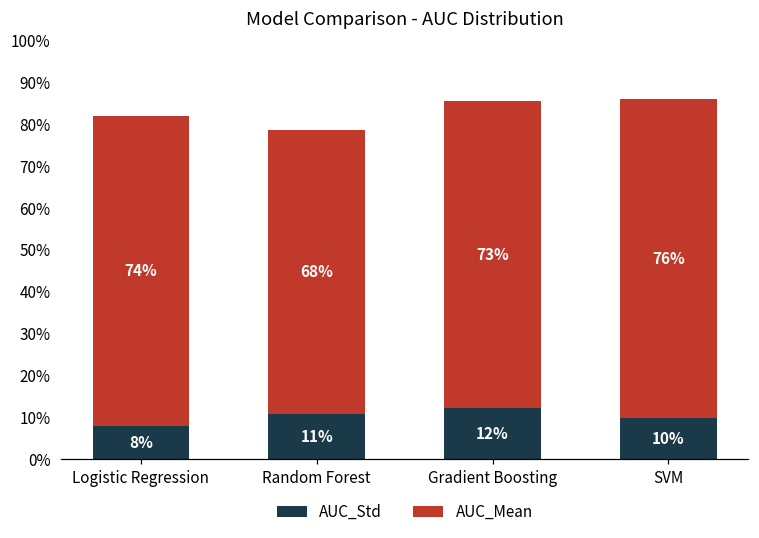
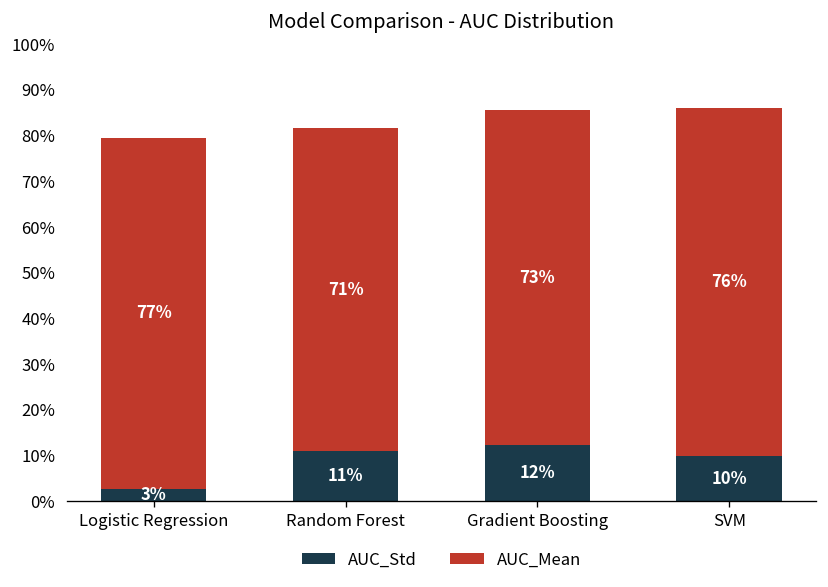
  {
    "AUC_Std": {
-     "Logistic Regression": "8%",
+     "Logistic Regression": "3%",
      "Random Forest": "11%",
      "Gradient Boosting": "12%",
      "SVM": "10%"
    },
    "AUC_Mean": {
-     "Logistic Regression": "74%",
-     "Random Forest": "68%",
+     "Logistic Regression": "77%",
+     "Random Forest": "71%",
      "Gradient Boosting": "73%",
      "SVM": "76%"
    }
  }
